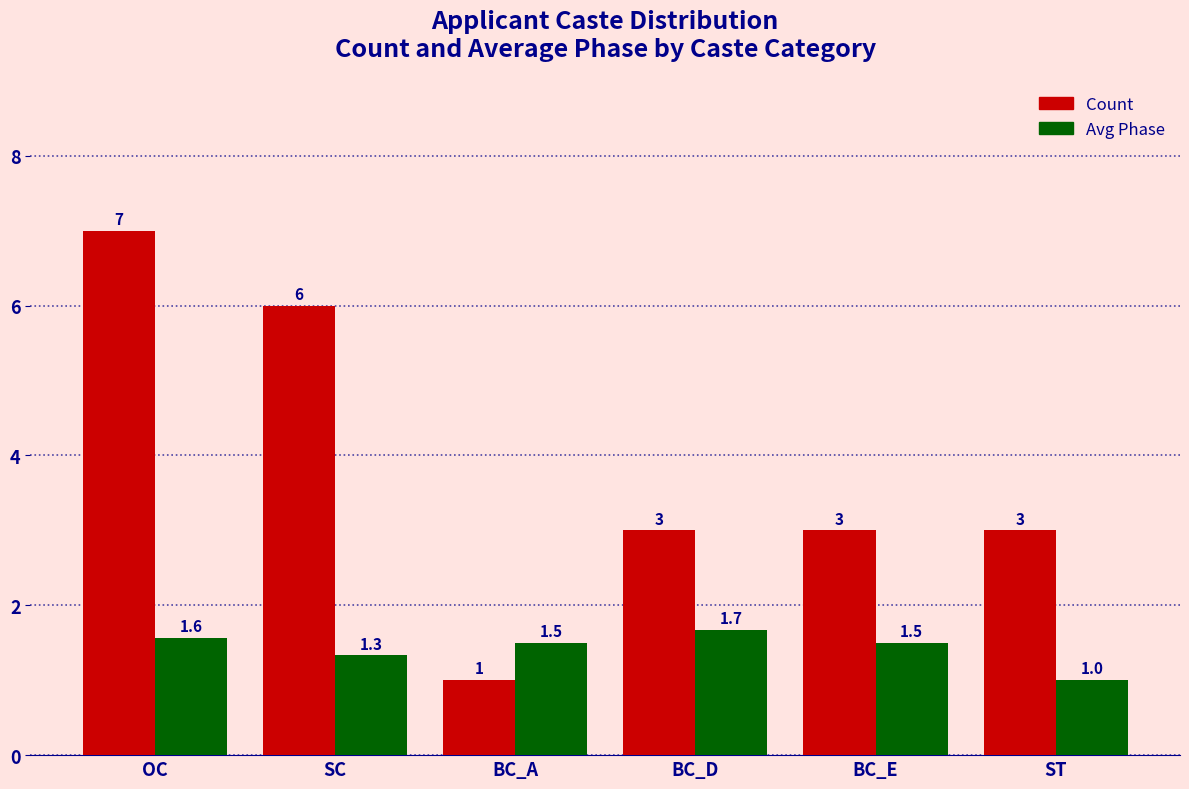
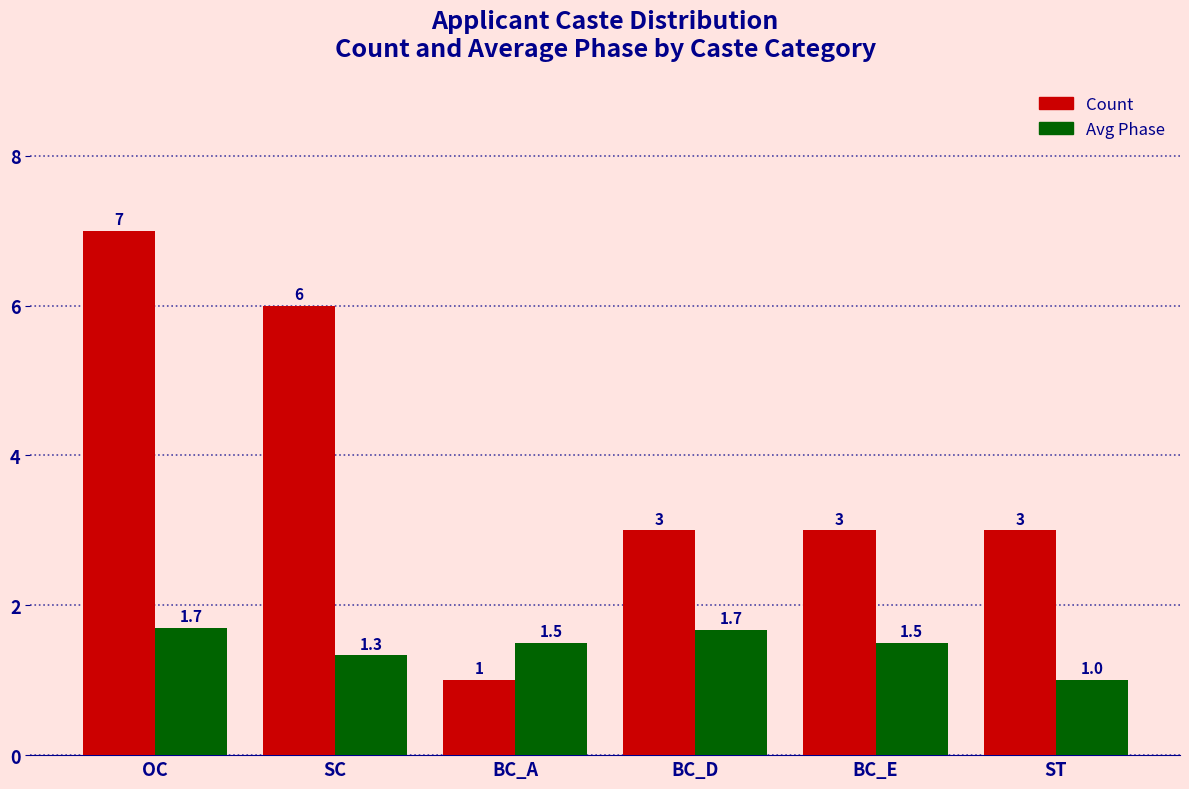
  {
    "Count": {
      "OC": 7,
      "SC": 6,
      "BC_A": 1,
      "BC_D": 3,
      "BC_E": 3,
      "ST": 3
    },
    "Avg Phase": {
-     "OC": 1.6,
+     "OC": 1.7,
      "SC": 1.3,
      "BC_A": 1.5,
      "BC_D": 1.7,
      "BC_E": 1.5,
      "ST": 1.0
    }
  }
